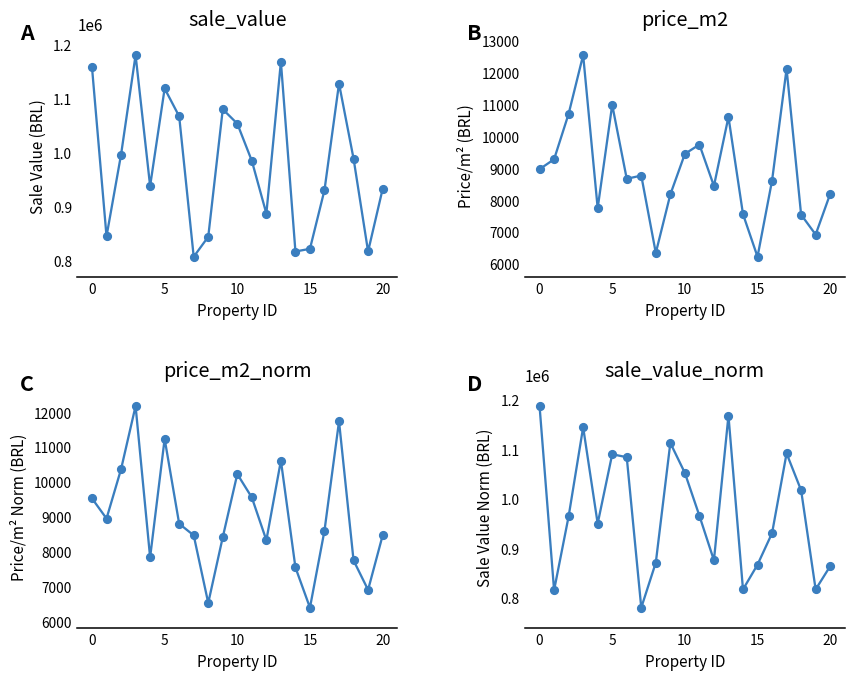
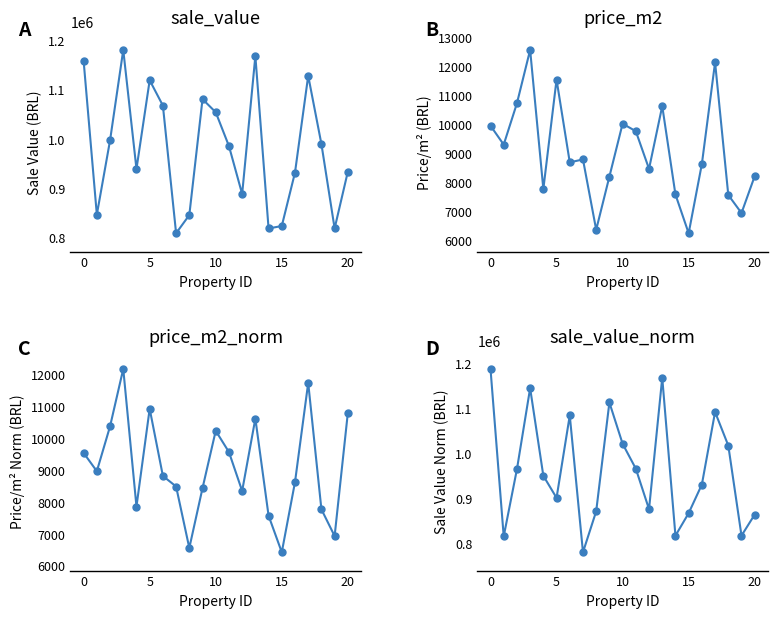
  {
    "sale_value": {
      "0": 1160000,
      "5": 1120000,
      "10": 1050000,
      "15": 820000,
      "20": 930000
    },
    "price_m2": {
-     "0": 9000,
-     "5": 11000,
-     "10": 9500,
+     "0": 9900,
+     "5": 11500,
+     "10": 10000,
      "15": 6200,
      "20": 8200
    },
    "price_m2_norm": {
      "0": 9500,
-     "5": 11200,
+     "5": 10900,
      "10": 10200,
      "15": 6400,
-     "20": 8500
+     "20": 10800
    },
    "sale_value_norm": {
      "0": 1190000,
-     "5": 1090000,
-     "10": 1050000,
+     "5": 900000,
+     "10": 1020000,
      "15": 870000,
      "20": 860000
    }
  }
